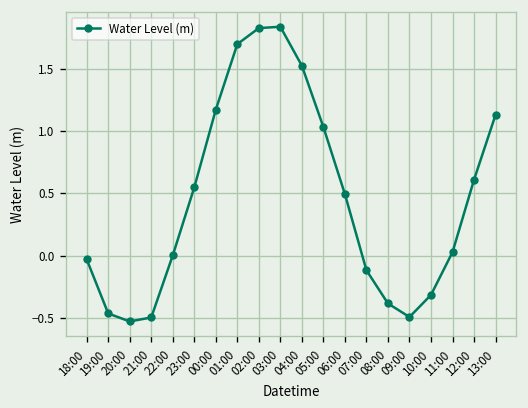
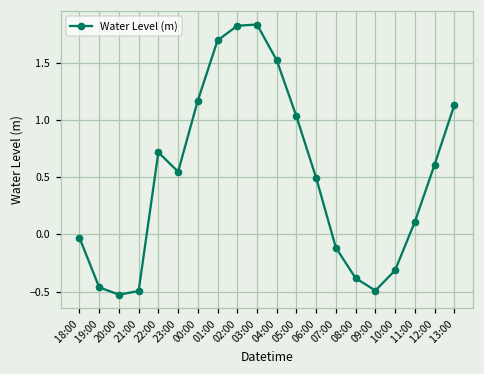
  {
    "18:00": -0.03,
    "19:00": -0.46,
    "20:00": -0.53,
    "21:00": -0.49,
-   "22:00": 0.00,
+   "22:00": 0.72,
    "23:00": 0.55,
    "00:00": 1.17,
    "01:00": 1.70,
    "02:00": 1.83,
    "03:00": 1.84,
    "04:00": 1.52,
    "05:00": 1.03,
    "06:00": 0.49,
    "07:00": -0.12,
    "08:00": -0.38,
    "09:00": -0.49,
    "10:00": -0.31,
-   "11:00": 0.03,
+   "11:00": 0.11,
    "12:00": 0.61,
    "13:00": 1.13
  }
